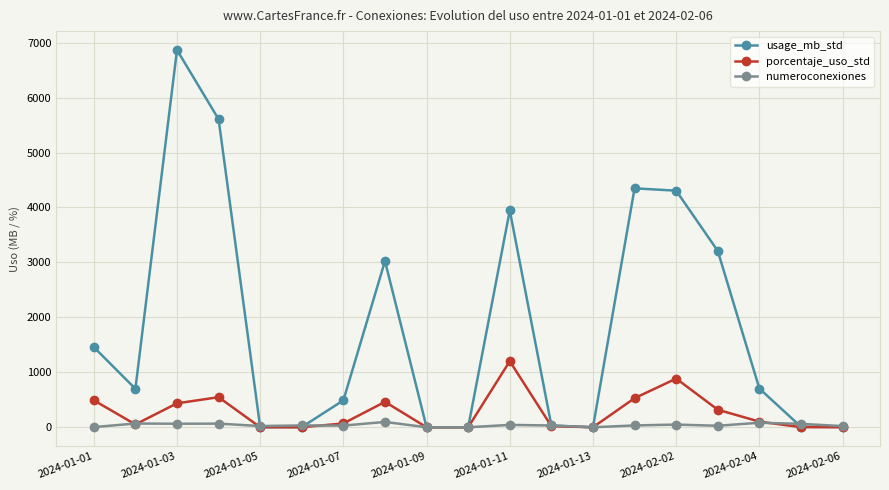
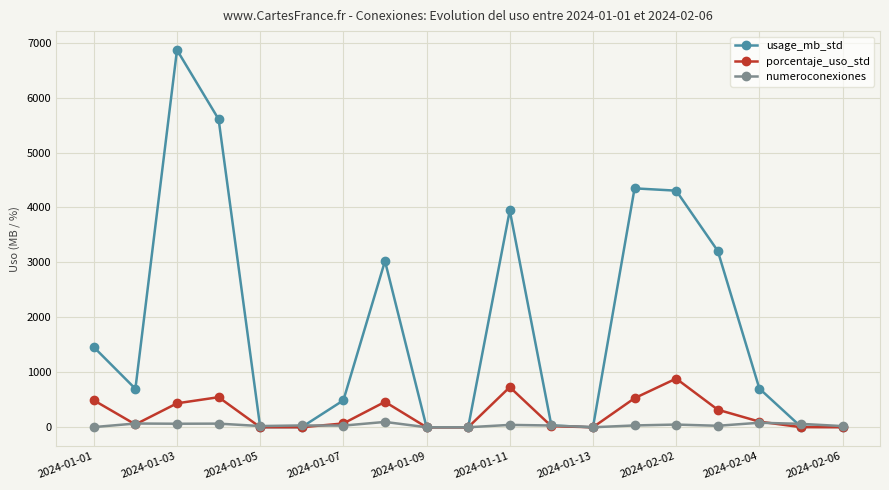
  {
    "porcentaje_uso_std": {
      "2024-01-01": 500,
      "2024-01-03": 400,
-     "2024-01-11": 1200,
+     "2024-01-11": 700,
      "2024-02-02": 900
    }
  }
